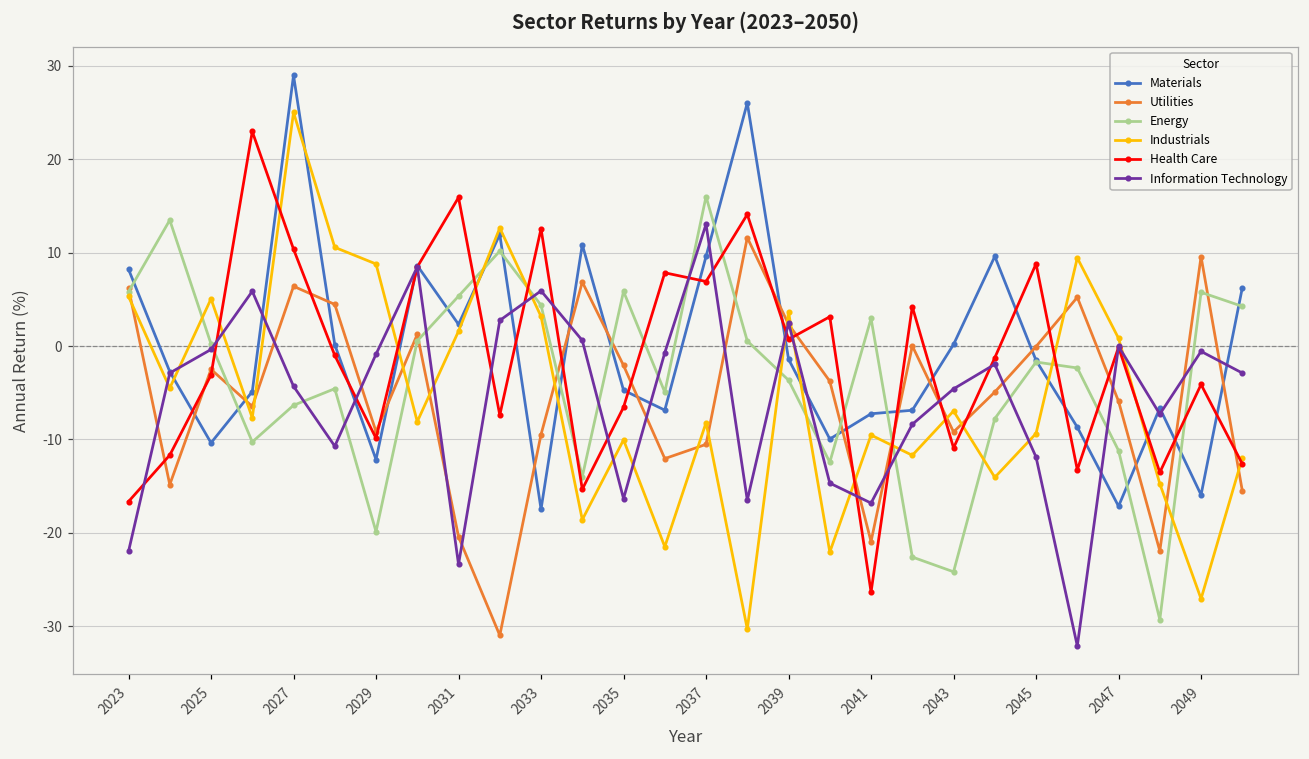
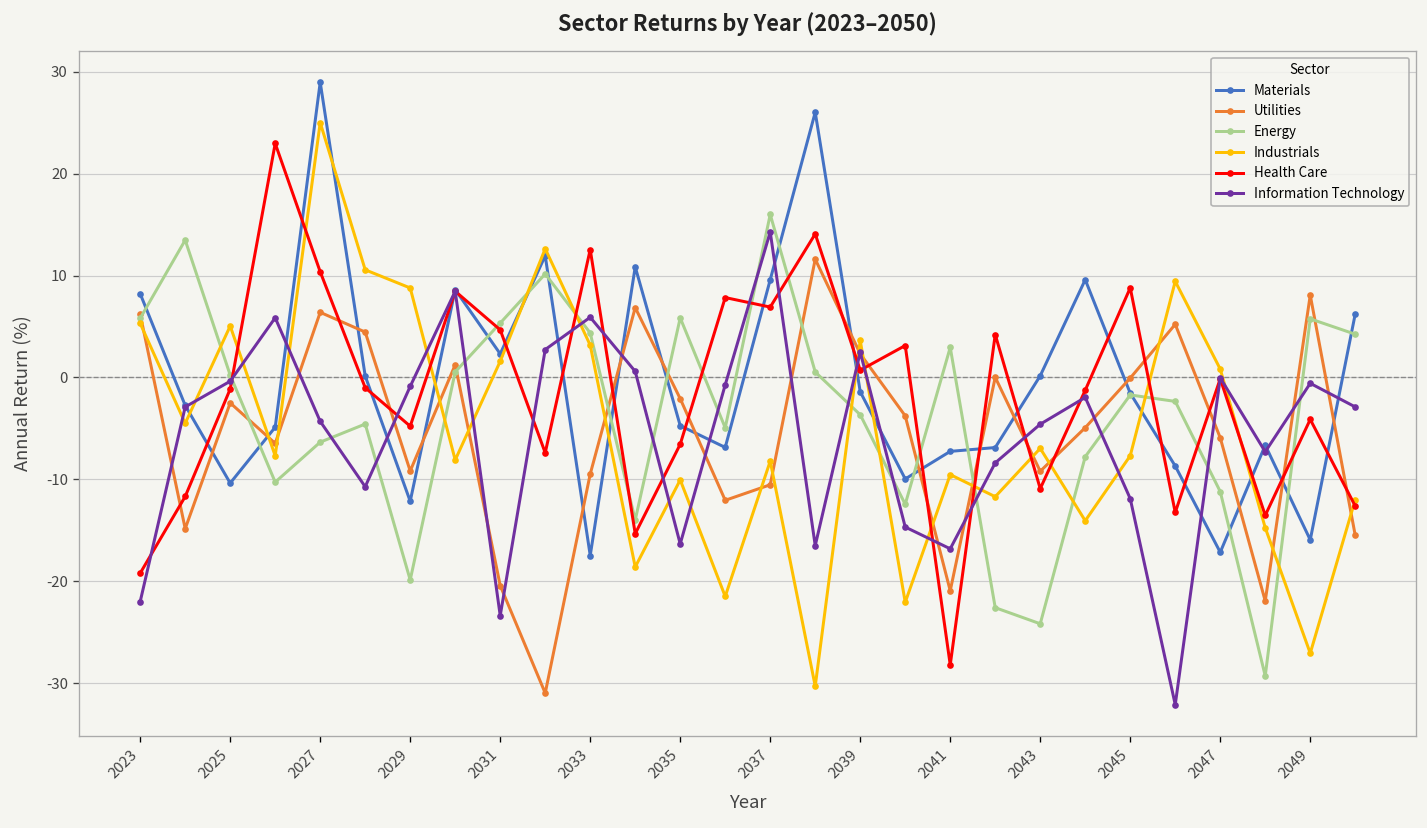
  {
    "Materials": {
      "2023": 8,
      "2025": -10,
      "2027": 29,
      "2029": -12,
      "2031": 2,
      "2033": -17,
      "2035": -5,
      "2037": 10,
      "2039": -1,
      "2041": -7,
      "2043": 0,
      "2047": -17,
      "2049": -16
    },
    "Utilities": {
      "2023": 6,
      "2025": -2,
      "2027": 6,
      "2029": -9,
      "2031": -20,
      "2033": -9,
      "2035": -2,
      "2037": -11,
      "2041": -21,
      "2043": -9,
      "2045": 0,
      "2047": -6,
-     "2049": 10
+     "2049": 8
    },
    "Energy": {
      "2023": 6,
      "2025": 0,
      "2027": -6,
      "2029": -20,
      "2031": 5,
      "2033": 4,
      "2035": 6,
      "2037": 16,
      "2039": -4,
      "2041": 3,
      "2043": -24,
      "2047": -11,
      "2049": 6
    },
    "Industrials": {
      "2023": 5,
      "2025": 5,
      "2027": 25,
      "2029": 9,
      "2031": 2,
      "2033": 3,
      "2035": -10,
      "2037": -8,
      "2039": 4,
      "2041": -10,
      "2043": -7,
-     "2045": -9,
+     "2045": -8,
      "2047": 1,
      "2049": -27
    },
    "Health Care": {
-     "2023": -17,
-     "2025": -3,
+     "2023": -19,
+     "2025": -1,
      "2027": 10,
-     "2029": -10,
-     "2031": 16,
+     "2029": -5,
+     "2031": 5,
      "2033": 13,
      "2035": -7,
      "2037": 7,
      "2039": 1,
-     "2041": -26,
+     "2041": -28,
      "2043": -11,
      "2045": 9,
      "2049": -4
    },
    "Information Technology": {
      "2023": -22,
      "2025": 0,
      "2027": -4,
      "2029": -1,
      "2031": -23,
      "2033": 6,
      "2035": -16,
-     "2037": 13,
+     "2037": 14,
      "2041": -17,
      "2043": -5,
      "2045": -12,
      "2049": -1
    }
  }
